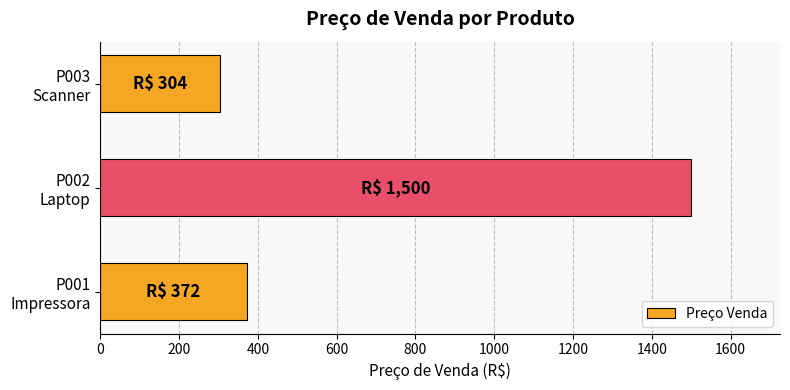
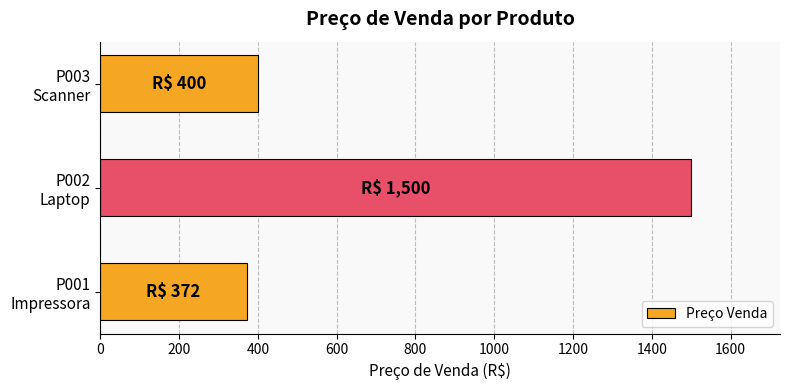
  {
-   "P003 Scanner": "304",
+   "P003 Scanner": "400",
    "P002 Laptop": "1,500",
    "P001 Impressora": "372"
  }
